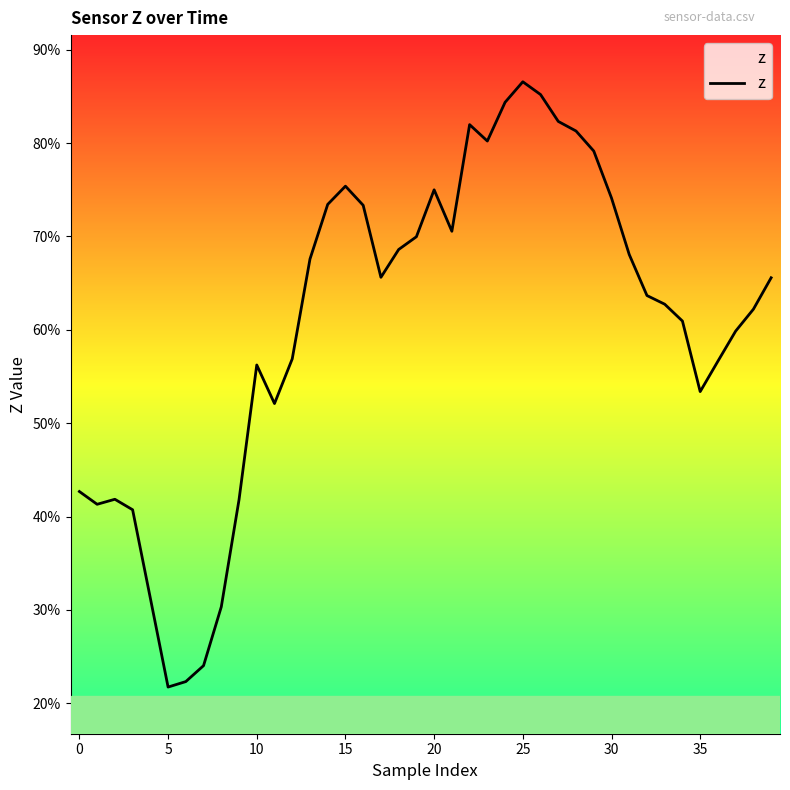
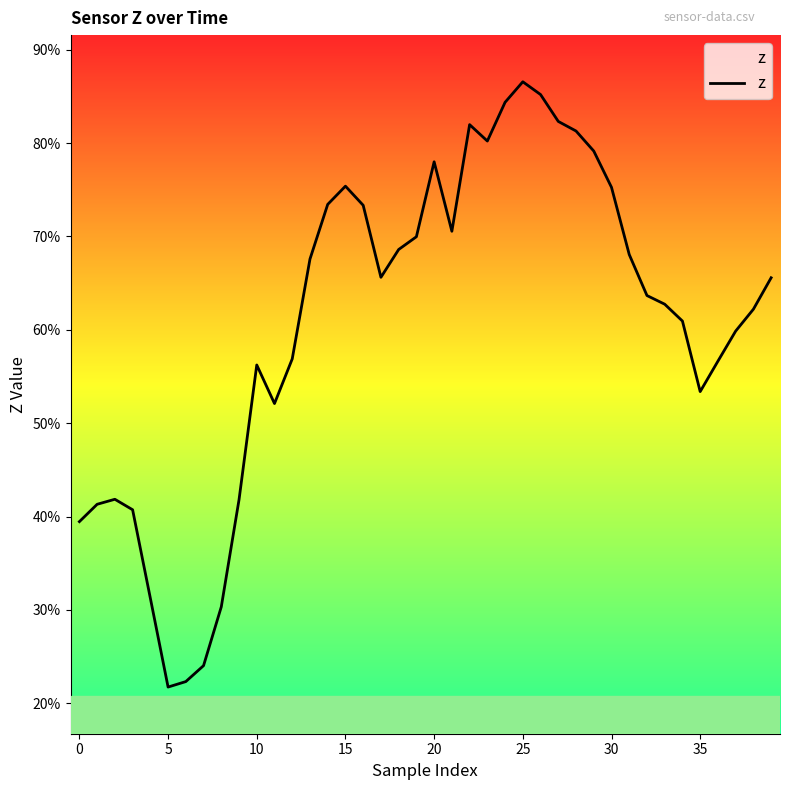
  {
-   "0": "43%",
+   "0": "39%",
    "5": "22%",
    "10": "56%",
    "15": "75%",
-   "20": "75%",
+   "20": "78%",
    "25": "87%",
-   "30": "74%",
+   "30": "75%",
    "35": "53%"
  }
